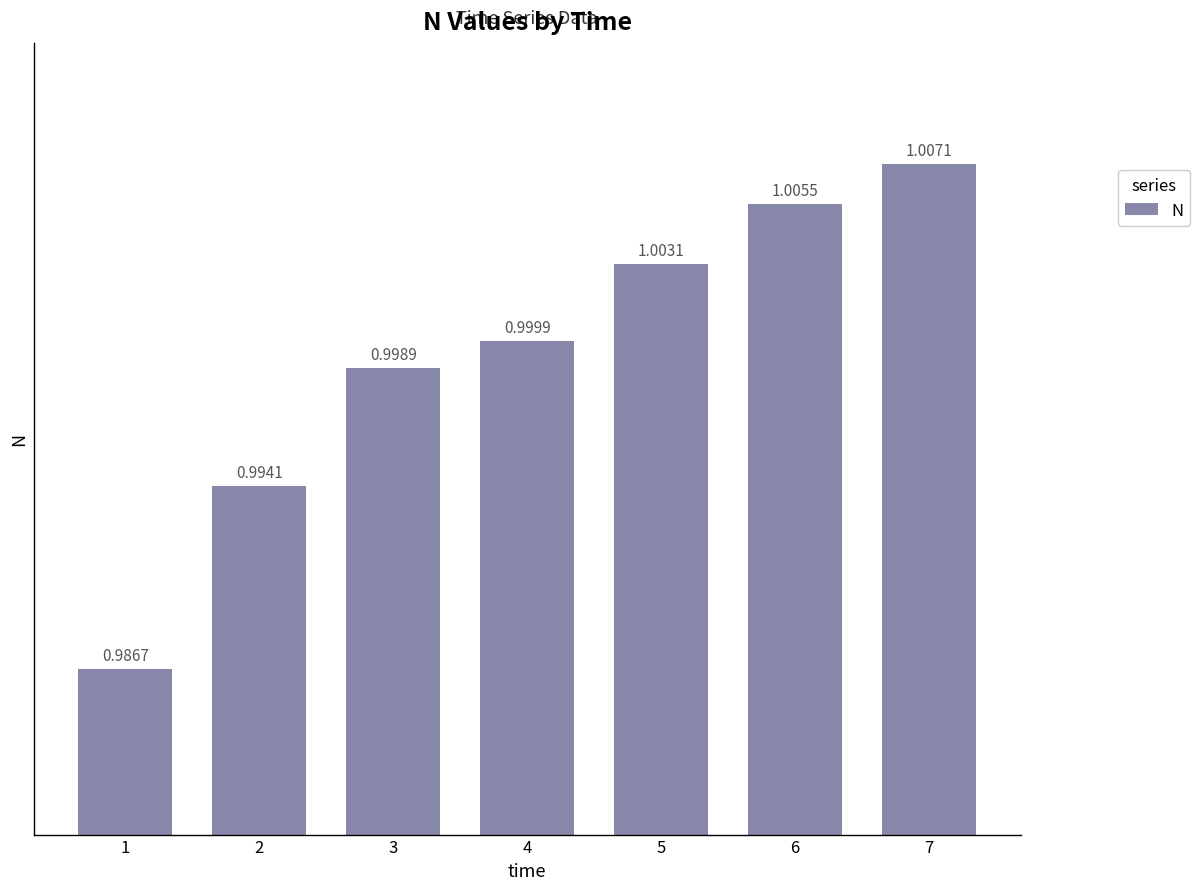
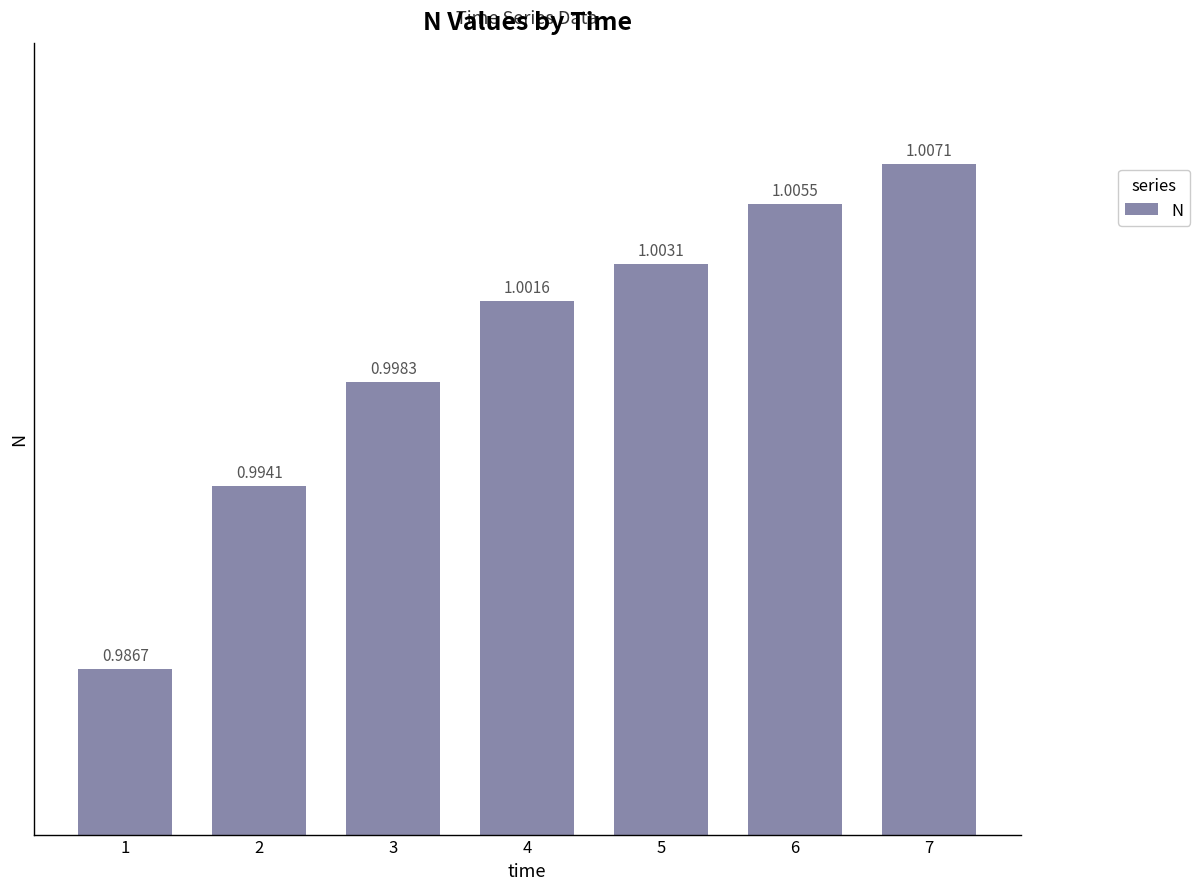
  {
    "1": 0.9867,
    "2": 0.9941,
-   "3": 0.9989,
-   "4": 0.9999,
+   "3": 0.9983,
+   "4": 1.0016,
    "5": 1.0031,
    "6": 1.0055,
    "7": 1.0071
  }
